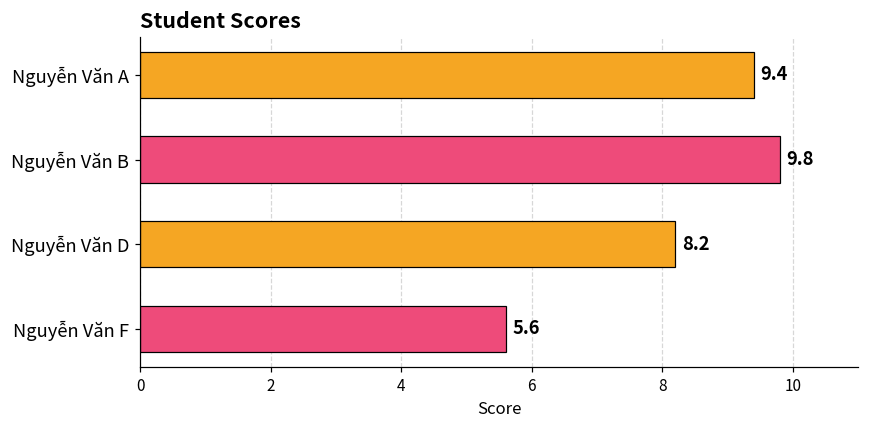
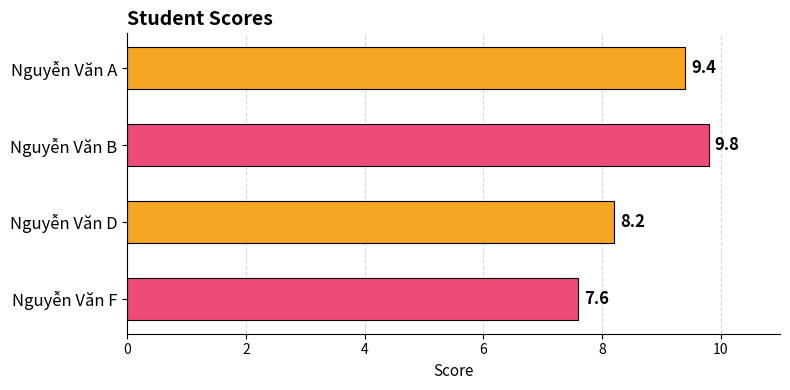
  {
    "Nguyễn Văn A": 9.4,
    "Nguyễn Văn B": 9.8,
    "Nguyễn Văn D": 8.2,
-   "Nguyễn Văn F": 5.6
+   "Nguyễn Văn F": 7.6
  }
